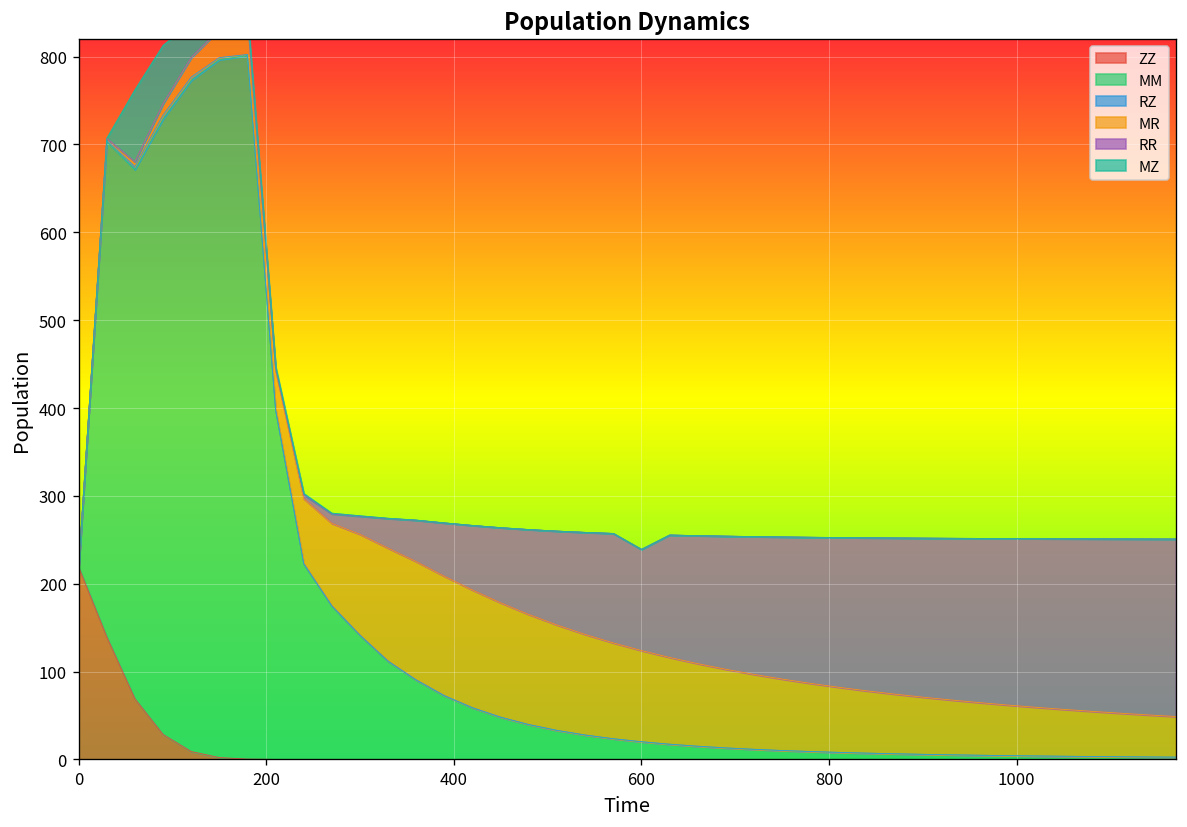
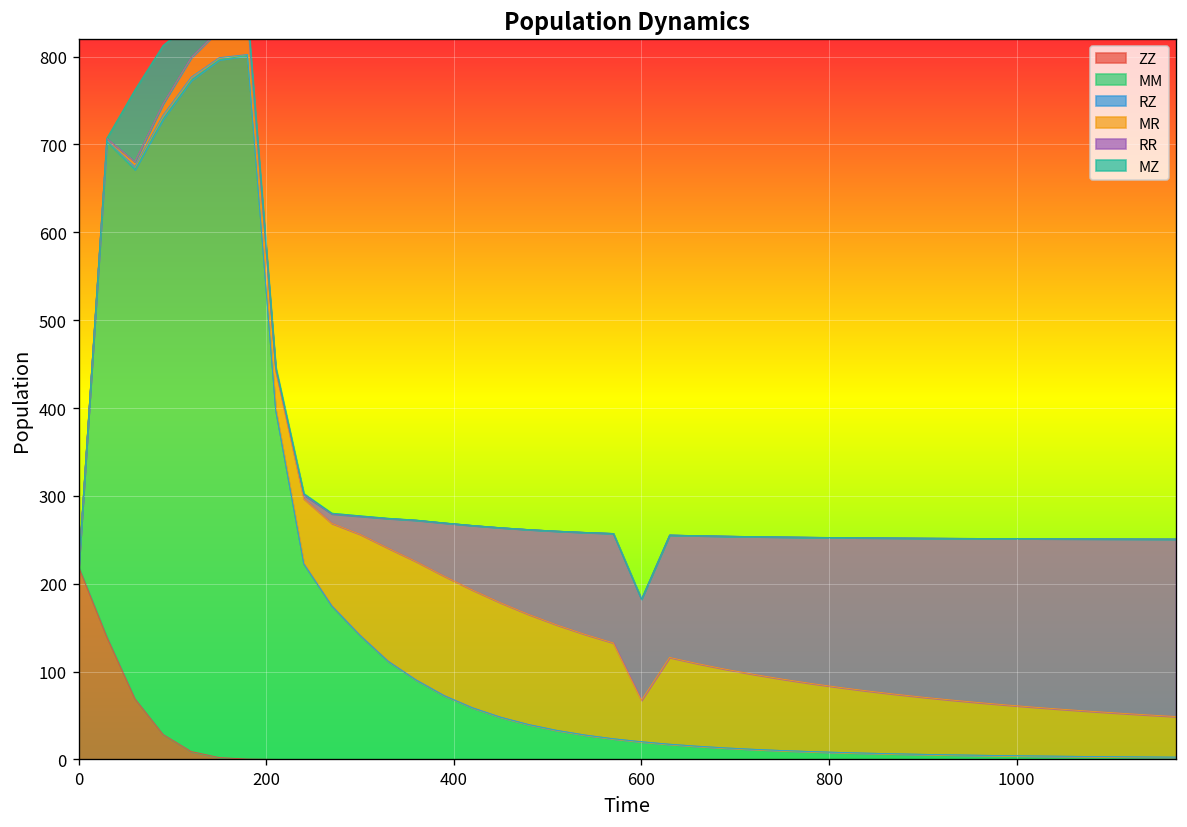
  {
    "ZZ": {
      "600": 0
    },
    "MR": {
-     "600": 100
+     "600": 50
    }
  }
